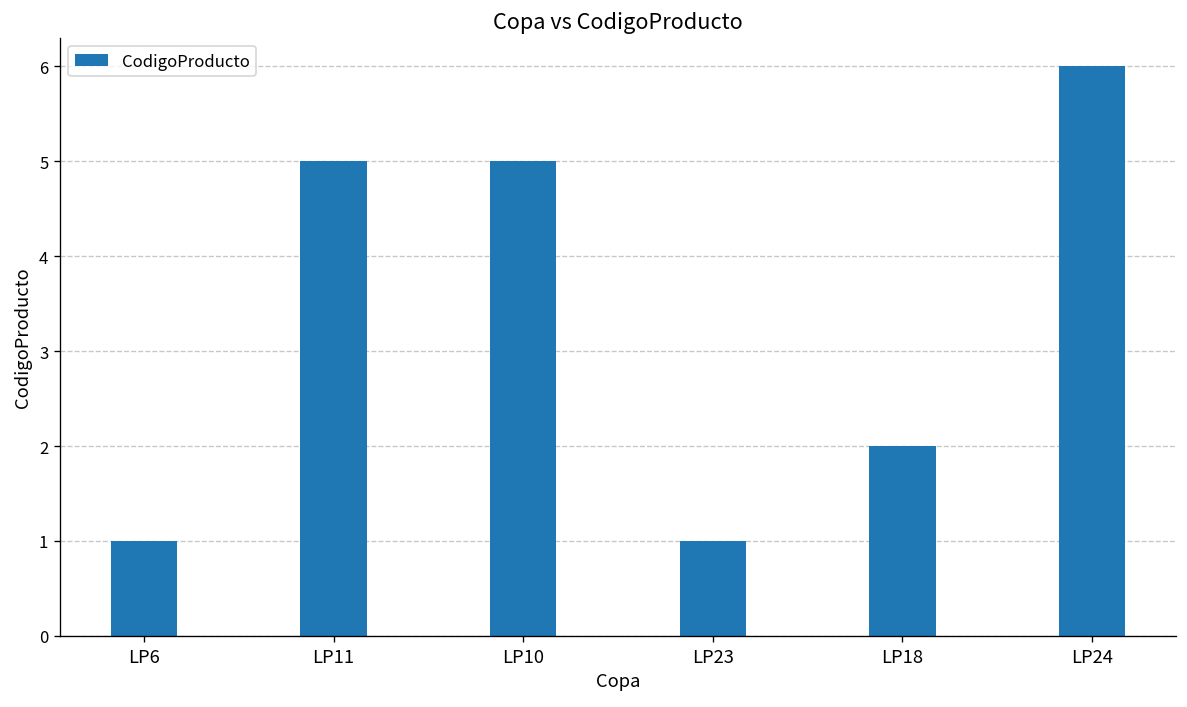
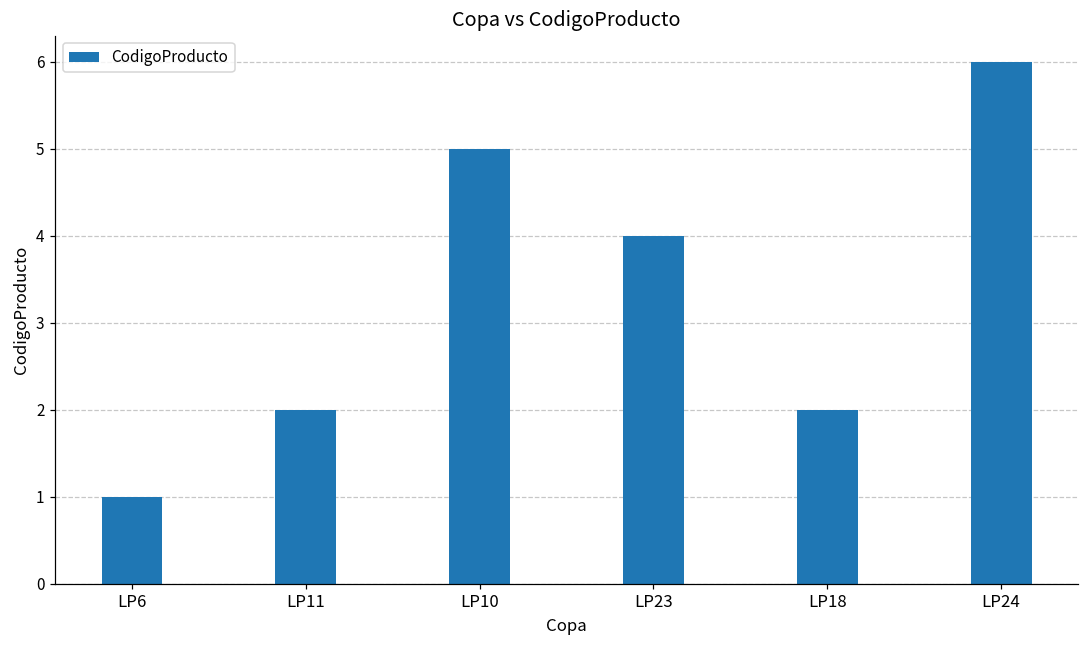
  {
    "LP6": 1,
-   "LP11": 5,
+   "LP11": 2,
    "LP10": 5,
-   "LP23": 1,
+   "LP23": 4,
    "LP18": 2,
    "LP24": 6
  }
